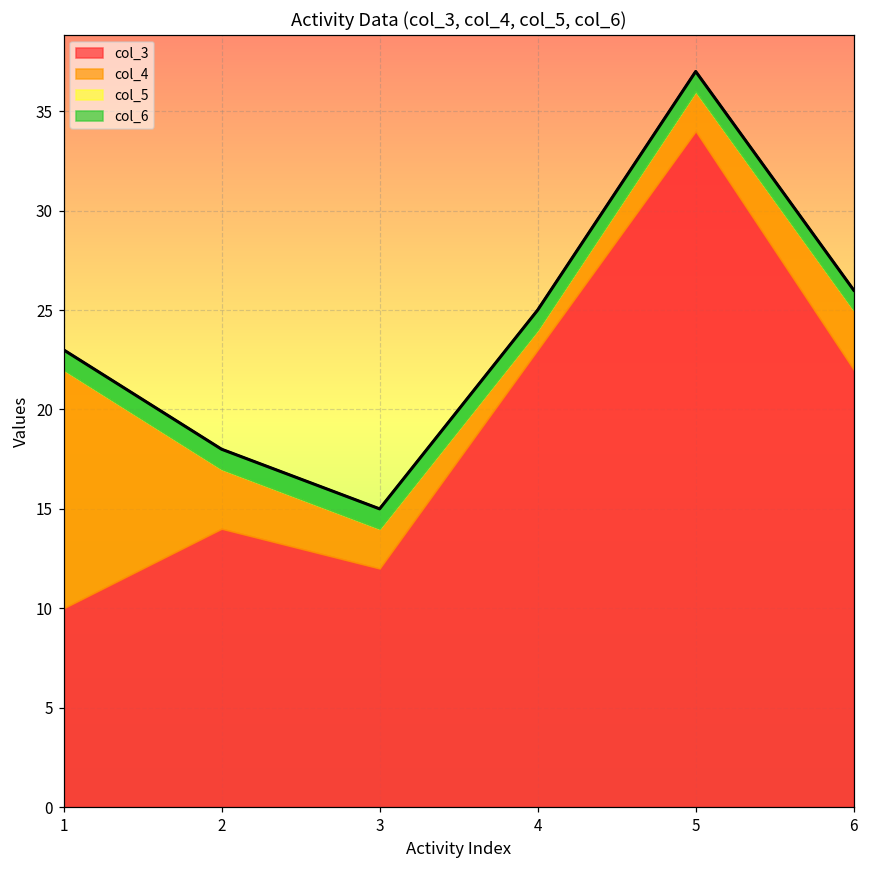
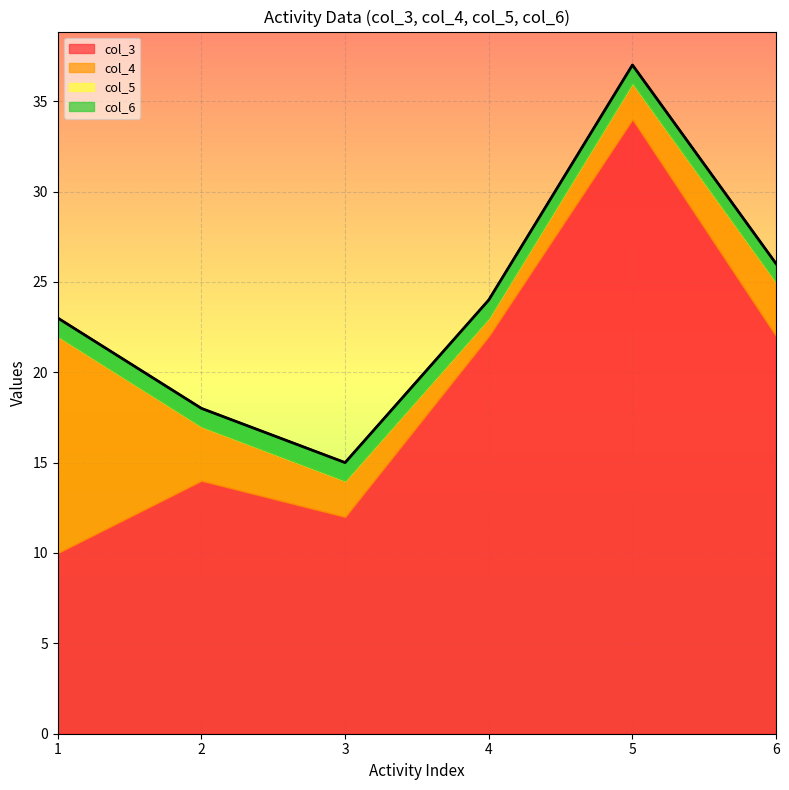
  {
    "col_3": {
      "1": 10,
      "2": 14,
      "3": 12,
-     "4": 23,
+     "4": 22,
      "5": 34,
      "6": 22
    },
    "col_6": {
      "1": 1,
      "2": 1,
      "3": 1,
      "4": 1,
      "5": 1,
      "6": 1
    }
  }
